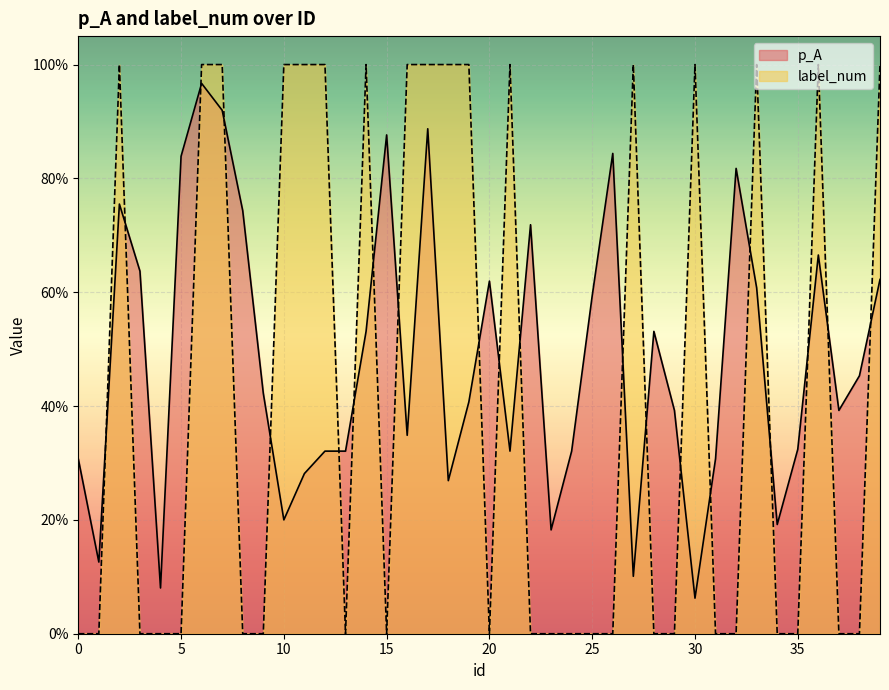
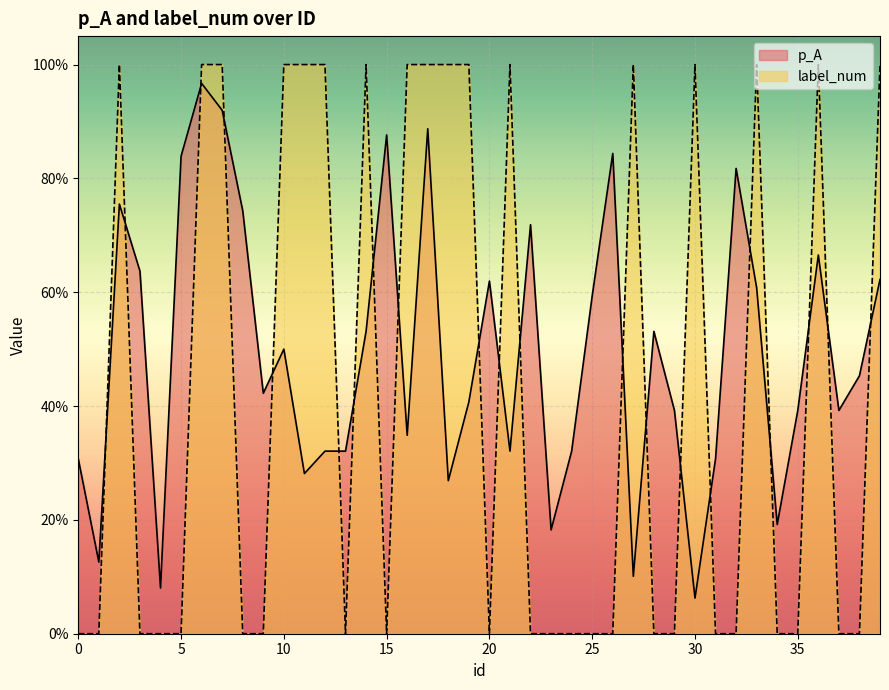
  {
    "p_A": {
      "0": "31%",
      "5": "84%",
-     "10": "20%",
+     "10": "50%",
      "15": "88%",
      "20": "62%",
      "25": "59%",
      "30": "6%",
-     "35": "32%"
+     "35": "39%"
    },
    "label_num": {
      "0": "0%",
      "5": "0%",
      "10": "100%",
      "15": "0%",
      "20": "0%",
      "25": "0%",
      "30": "100%",
      "35": "0%"
    }
  }
